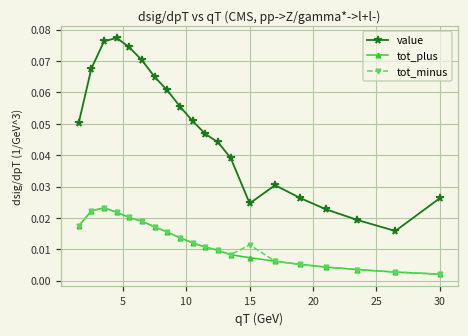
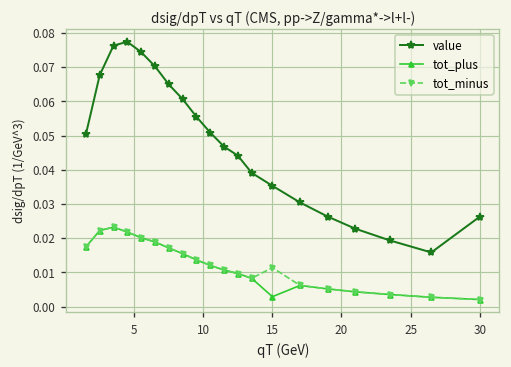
  {
    "value": {
-     "15": 0.025,
+     "15": 0.035,
      "30": 0.026
    },
    "tot_plus": {
-     "15": 0.007
+     "15": 0.003
    },
    "tot_minus": {
      "15": 0.011
    }
  }
